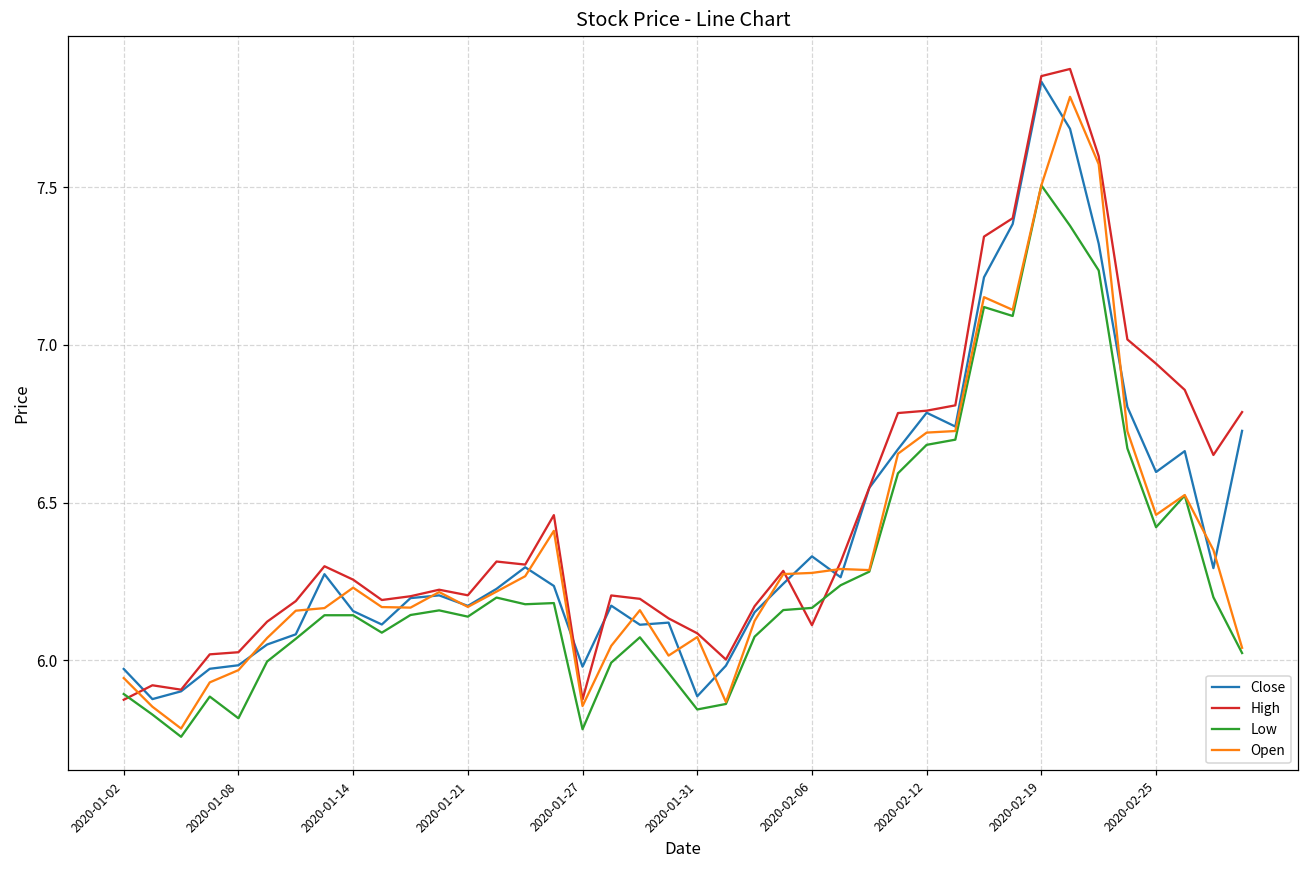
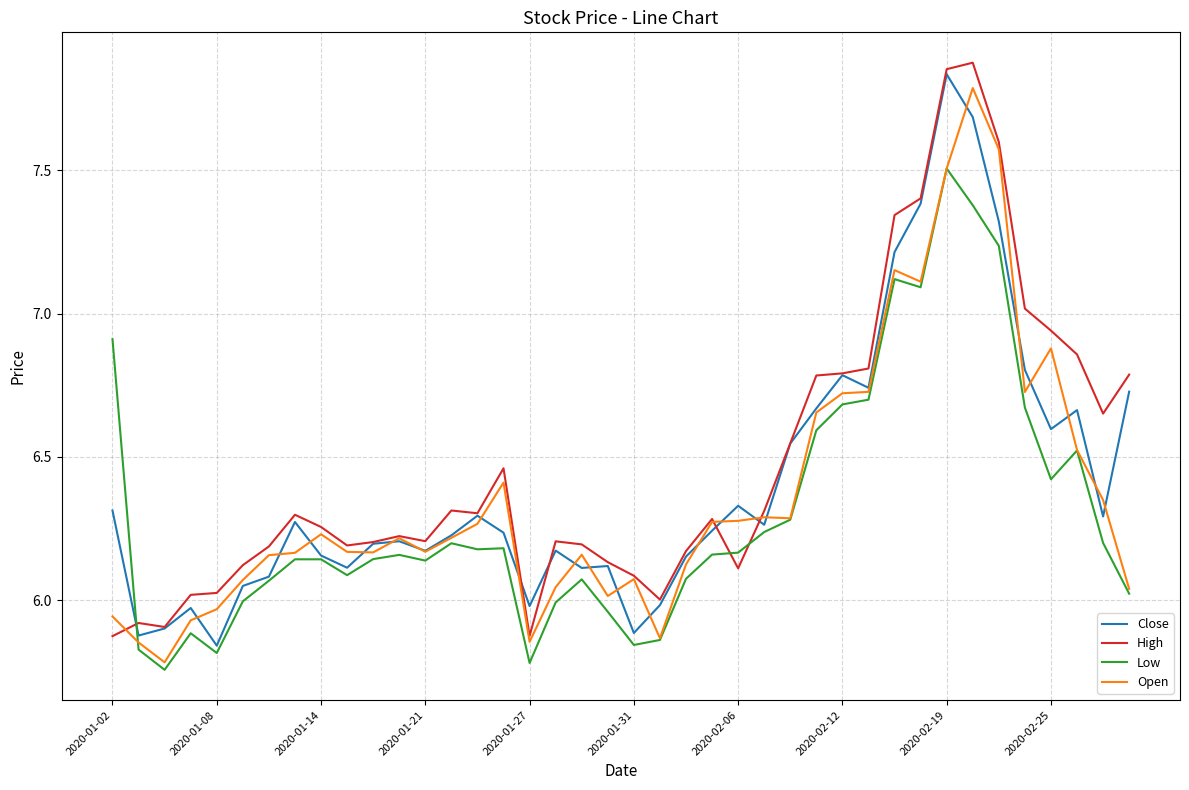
  {
    "Close": {
-     "2020-01-02": 5.97,
-     "2020-01-08": 5.98,
+     "2020-01-02": 6.31,
+     "2020-01-08": 5.84,
      "2020-01-14": 6.16,
      "2020-01-27": 5.98,
      "2020-01-31": 5.89,
      "2020-02-06": 6.33,
      "2020-02-19": 7.83,
      "2020-02-25": 6.60
    },
    "High": {
      "2020-01-02": 5.87,
      "2020-01-08": 6.03,
      "2020-01-14": 6.26,
      "2020-01-21": 6.21,
      "2020-01-27": 5.88,
      "2020-01-31": 6.09,
      "2020-02-06": 6.11,
      "2020-02-19": 7.85,
      "2020-02-25": 6.94
    },
    "Low": {
-     "2020-01-02": 5.89,
+     "2020-01-02": 6.91,
      "2020-01-08": 5.82,
      "2020-01-14": 6.14,
      "2020-01-21": 6.14,
      "2020-01-27": 5.78,
      "2020-01-31": 5.84,
      "2020-02-06": 6.17,
      "2020-02-12": 6.68,
      "2020-02-25": 6.42
    },
    "Open": {
      "2020-01-02": 5.94,
      "2020-01-08": 5.97,
      "2020-01-14": 6.23,
      "2020-01-27": 5.86,
      "2020-01-31": 6.07,
      "2020-02-06": 6.28,
      "2020-02-12": 6.72,
-     "2020-02-25": 6.46
+     "2020-02-25": 6.88
    }
  }
